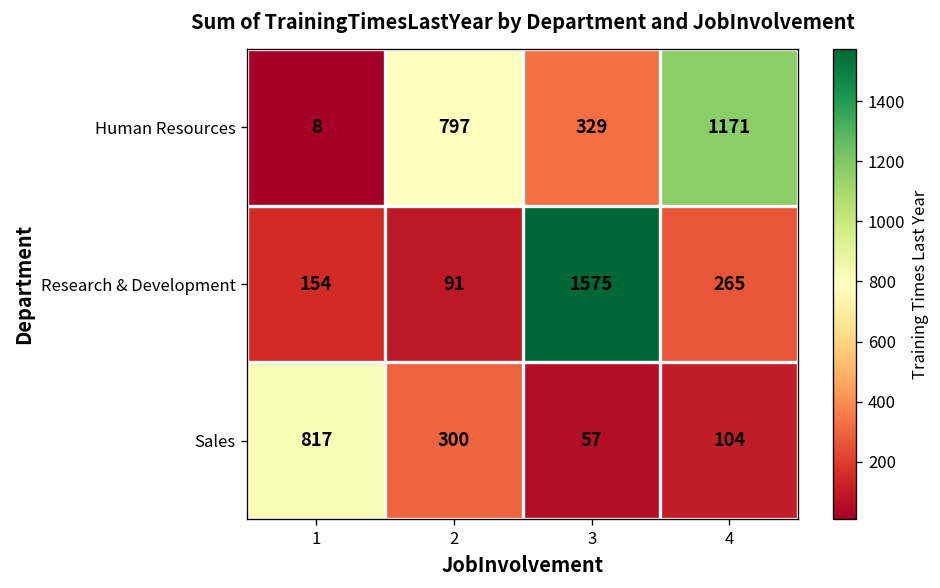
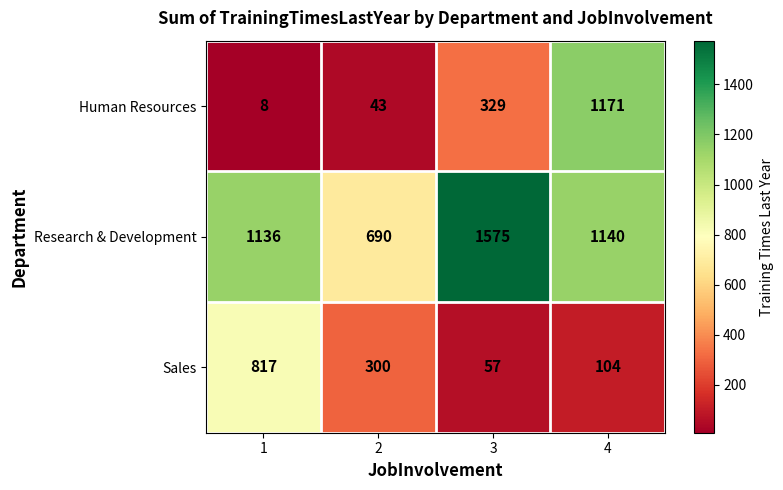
  {
    "Human Resources": {
      "1": 8,
-     "2": 797,
+     "2": 43,
      "3": 329,
      "4": 1171
    },
    "Research & Development": {
-     "1": 154,
-     "2": 91,
+     "1": 1136,
+     "2": 690,
      "3": 1575,
-     "4": 265
+     "4": 1140
    },
    "Sales": {
      "1": 817,
      "2": 300,
      "3": 57,
      "4": 104
    }
  }
